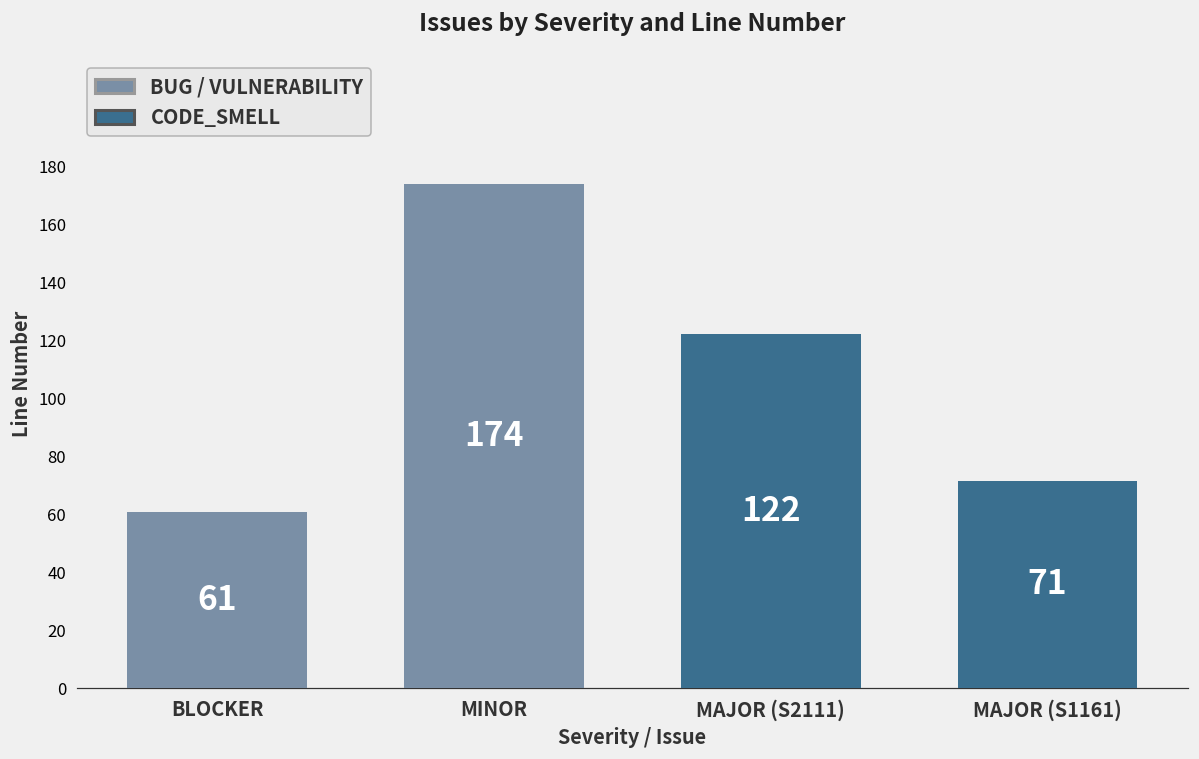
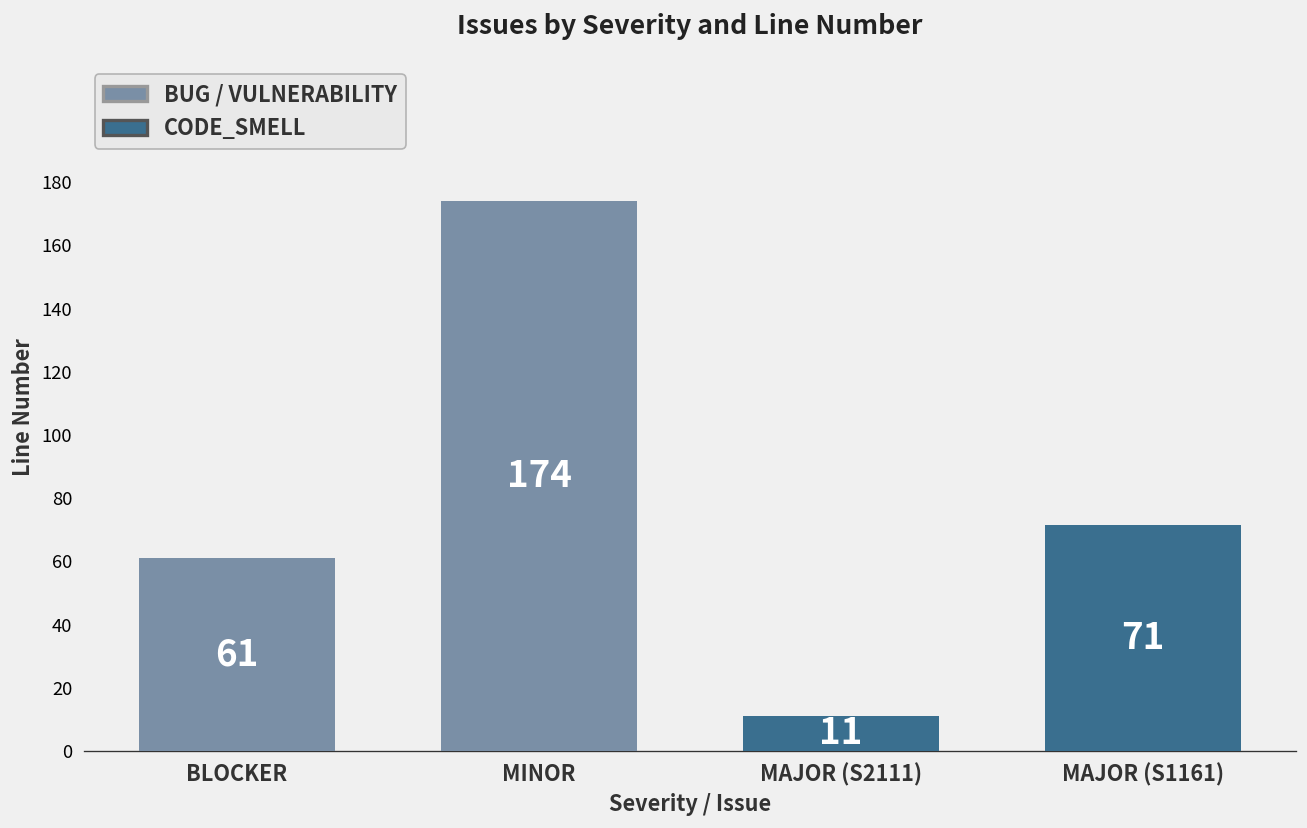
  {
    "BLOCKER": 61,
    "MINOR": 174,
-   "MAJOR (S2111)": 122,
+   "MAJOR (S2111)": 11,
    "MAJOR (S1161)": 71
  }
